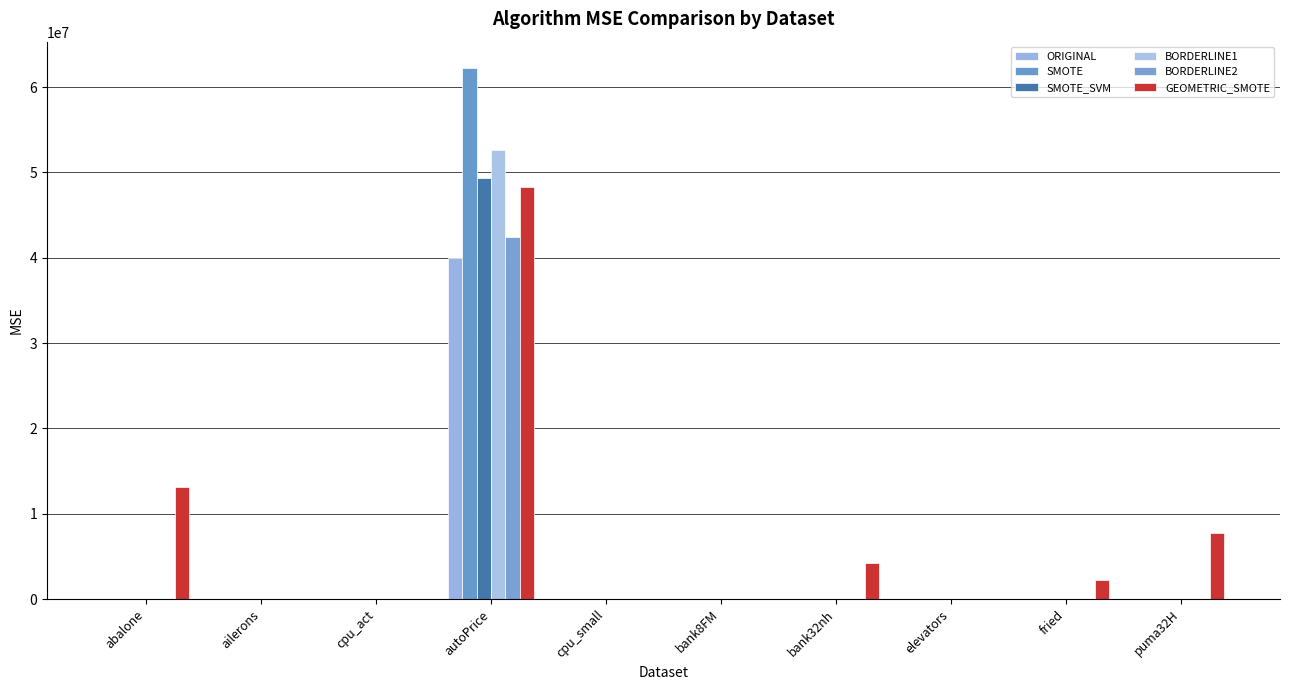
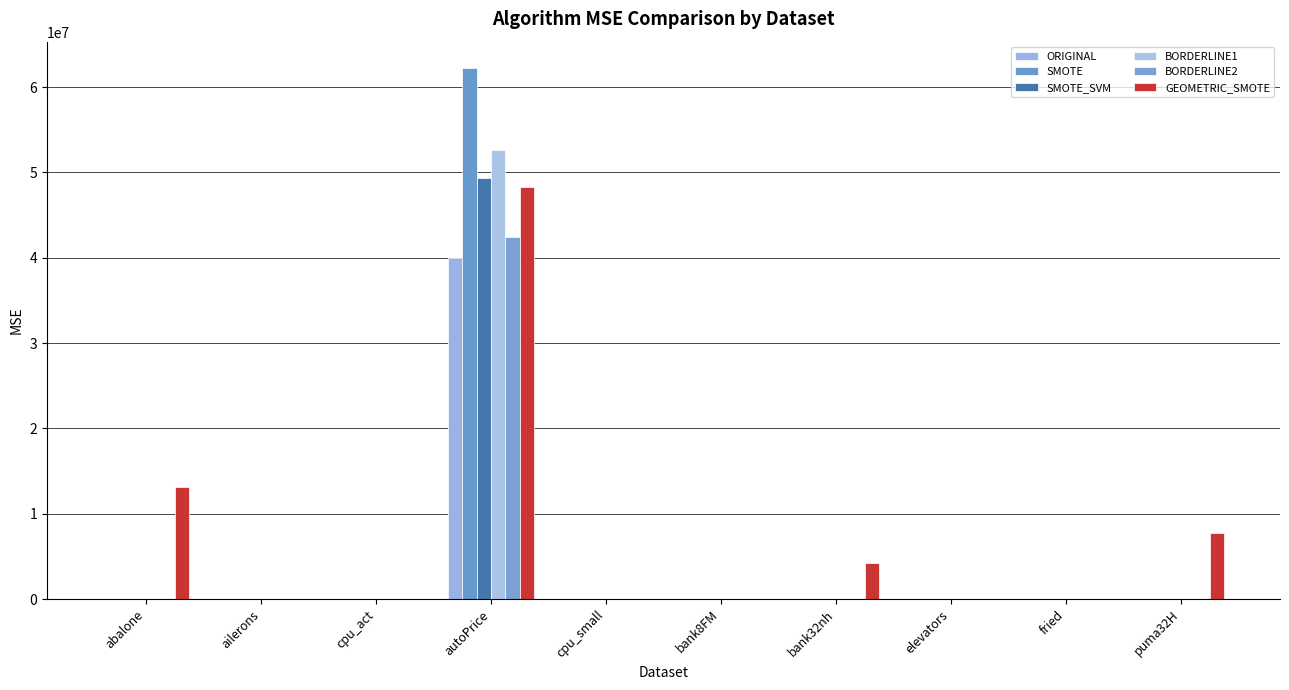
  {
    "GEOMETRIC_SMOTE": {
      "abalone": 13000000,
      "autoPrice": 48000000,
      "bank32nh": 4000000,
-     "fried": 2000000,
+     "fried": 0,
      "puma32H": 8000000
    }
  }
